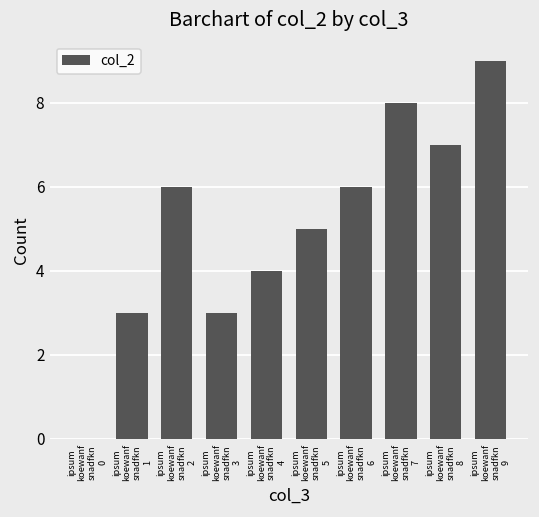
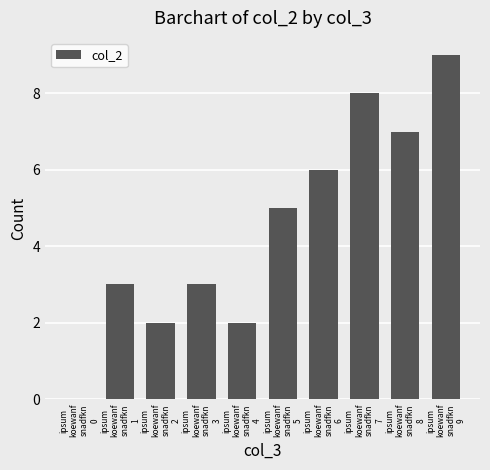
  {
    "ipsum koewanf snadfkn 0": 0,
    "ipsum koewanf snadfkn 1": 3,
-   "ipsum koewanf snadfkn 2": 6,
+   "ipsum koewanf snadfkn 2": 2,
    "ipsum koewanf snadfkn 3": 3,
-   "ipsum koewanf snadfkn 4": 4,
+   "ipsum koewanf snadfkn 4": 2,
    "ipsum koewanf snadfkn 5": 5,
    "ipsum koewanf snadfkn 6": 6,
    "ipsum koewanf snadfkn 7": 8,
    "ipsum koewanf snadfkn 8": 7,
    "ipsum koewanf snadfkn 9": 9
  }
